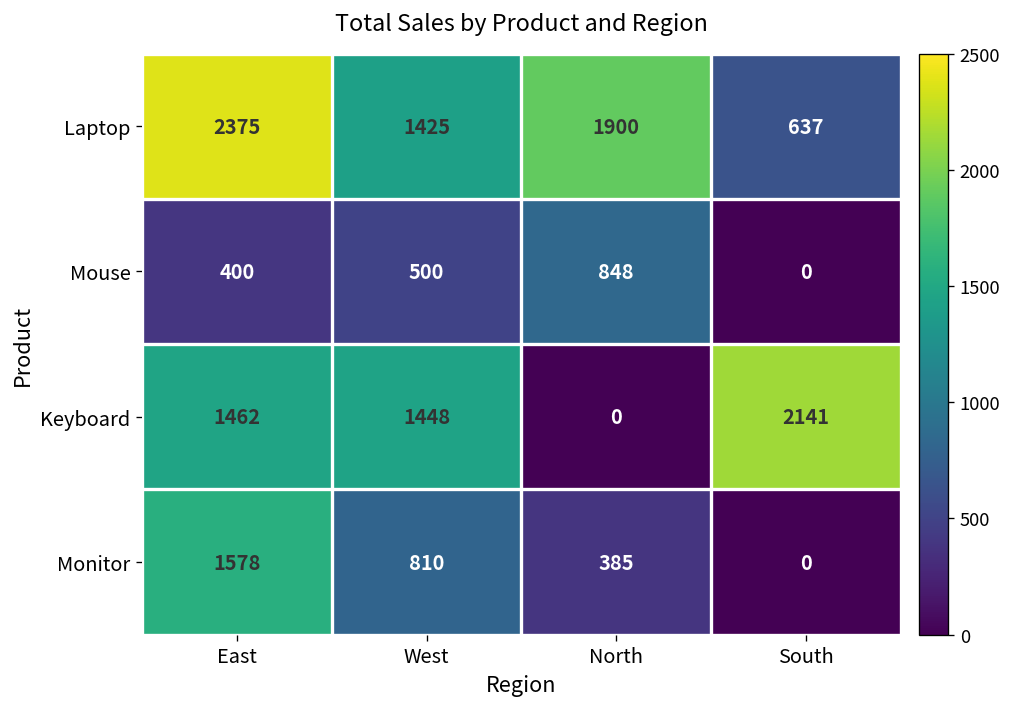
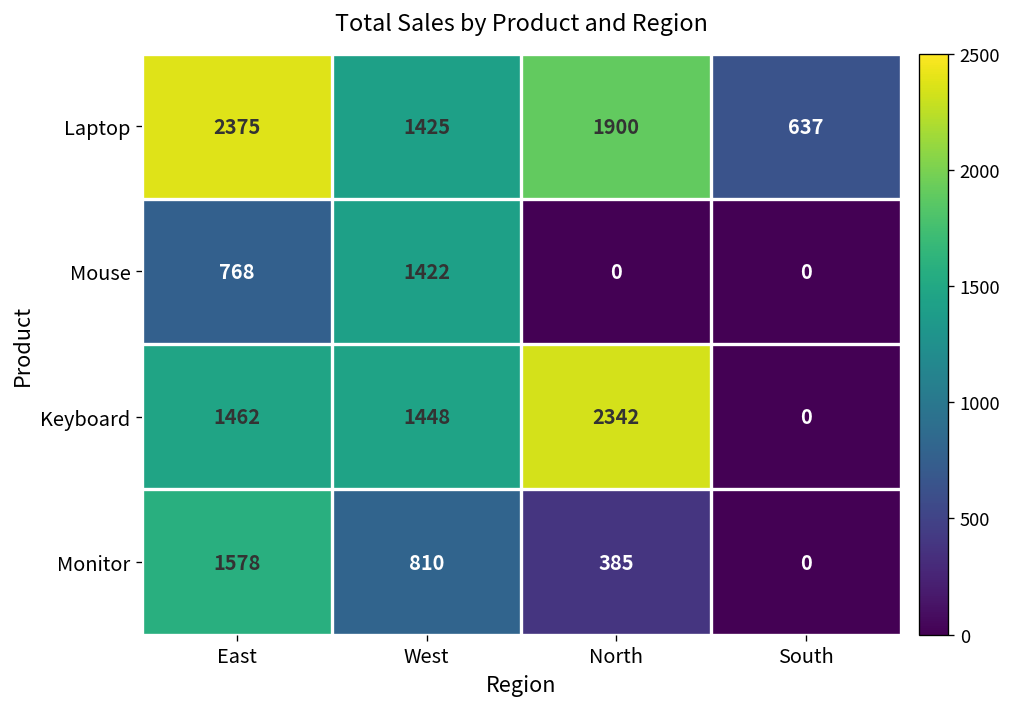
  {
    "Laptop": {
      "East": 2375,
      "West": 1425,
      "North": 1900,
      "South": 637
    },
    "Mouse": {
-     "East": 400,
-     "West": 500,
-     "North": 848,
+     "East": 768,
+     "West": 1422,
+     "North": 0,
      "South": 0
    },
    "Keyboard": {
      "East": 1462,
      "West": 1448,
-     "North": 0,
-     "South": 2141
+     "North": 2342,
+     "South": 0
    },
    "Monitor": {
      "East": 1578,
      "West": 810,
      "North": 385,
      "South": 0
    }
  }
